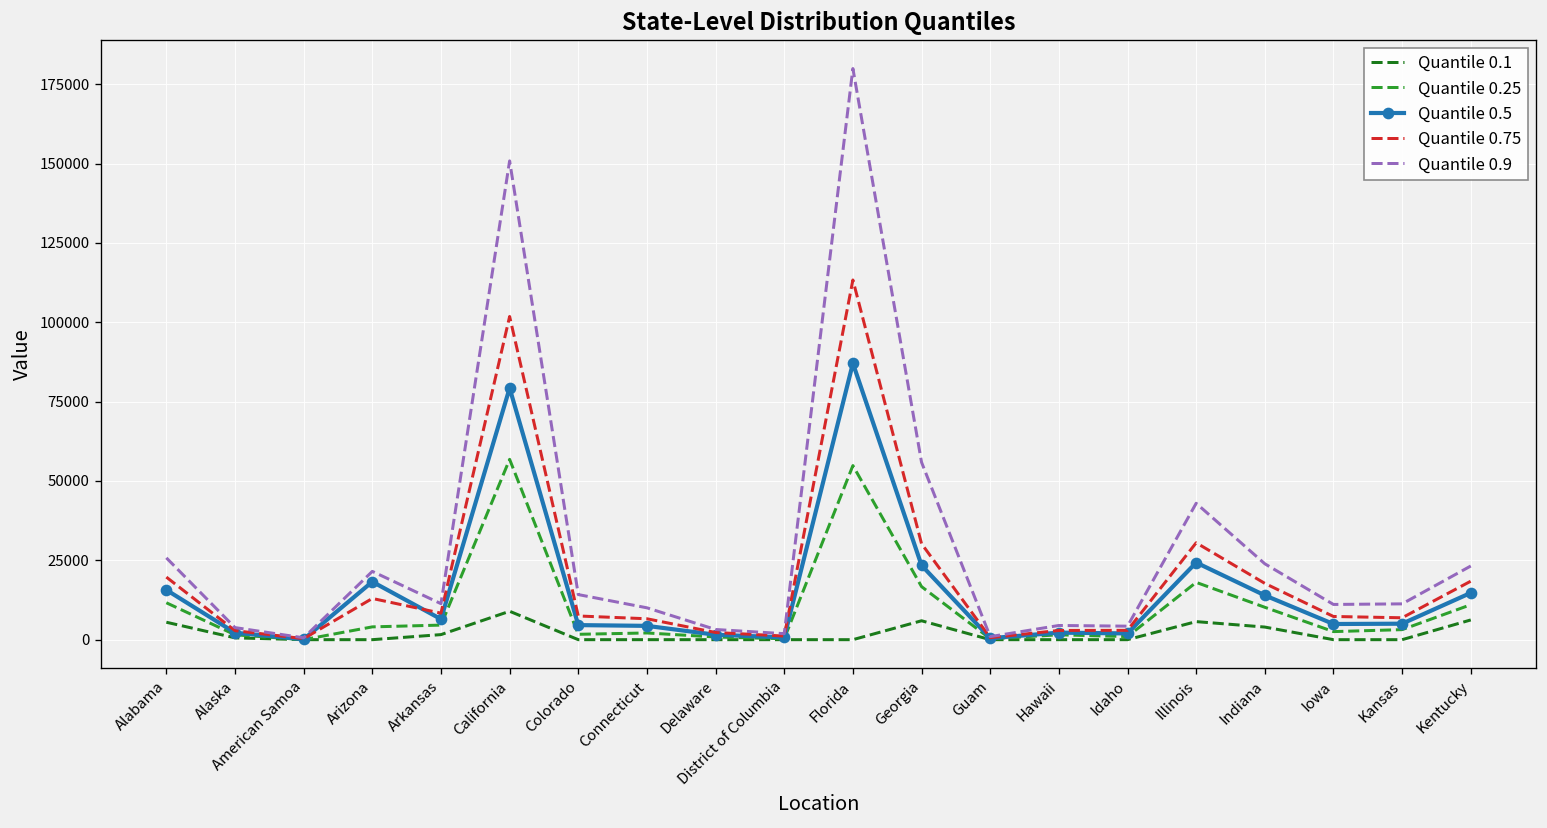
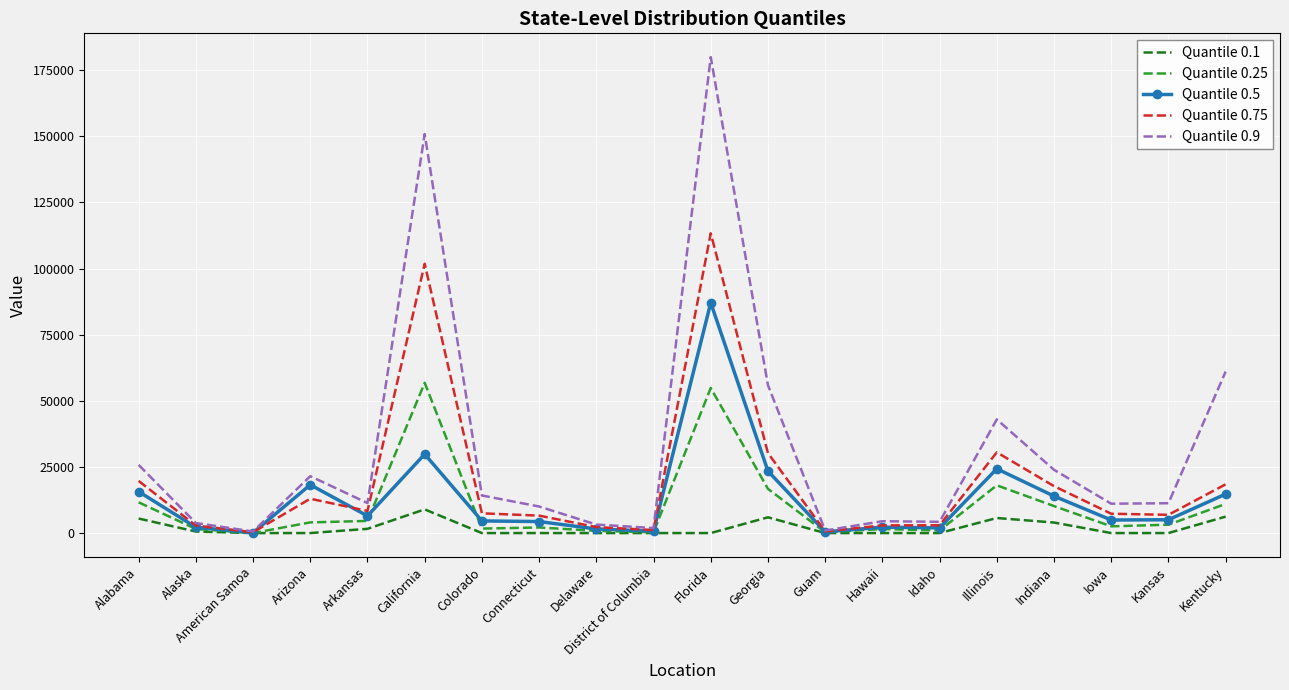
  {
    "Quantile 0.5": {
      "Alabama": 16000,
      "Arizona": 18000,
      "Arkansas": 6000,
-     "California": 79000,
+     "California": 30000,
      "Colorado": 5000,
      "Connecticut": 4000,
      "Florida": 87000,
      "Georgia": 23000,
      "Idaho": 2000,
      "Illinois": 24000,
      "Indiana": 14000,
      "Iowa": 5000,
      "Kansas": 5000,
      "Kentucky": 15000
    },
    "Quantile 0.75": {
      "Alabama": 20000,
      "Arizona": 13000,
      "Arkansas": 8000,
      "California": 102000,
      "Colorado": 7000,
      "Connecticut": 7000,
      "Florida": 113000,
      "Georgia": 30000,
      "Idaho": 3000,
      "Illinois": 31000,
      "Indiana": 18000,
      "Iowa": 7000,
      "Kansas": 7000,
      "Kentucky": 18000
    },
    "Quantile 0.9": {
      "Alabama": 26000,
      "Arizona": 22000,
      "Arkansas": 11000,
      "California": 151000,
      "Colorado": 14000,
      "Connecticut": 10000,
      "Florida": 180000,
      "Georgia": 56000,
      "Hawaii": 4000,
      "Idaho": 4000,
      "Illinois": 43000,
      "Indiana": 24000,
      "Iowa": 11000,
      "Kansas": 11000,
-     "Kentucky": 23000
+     "Kentucky": 61000
    }
  }
